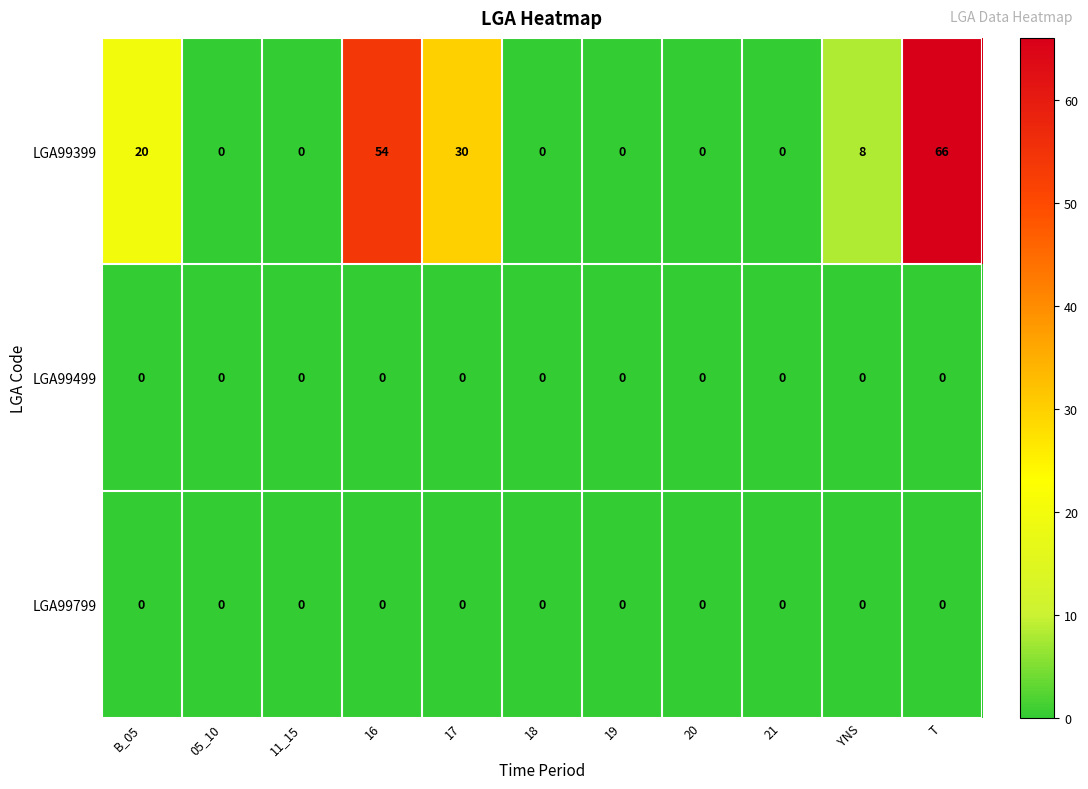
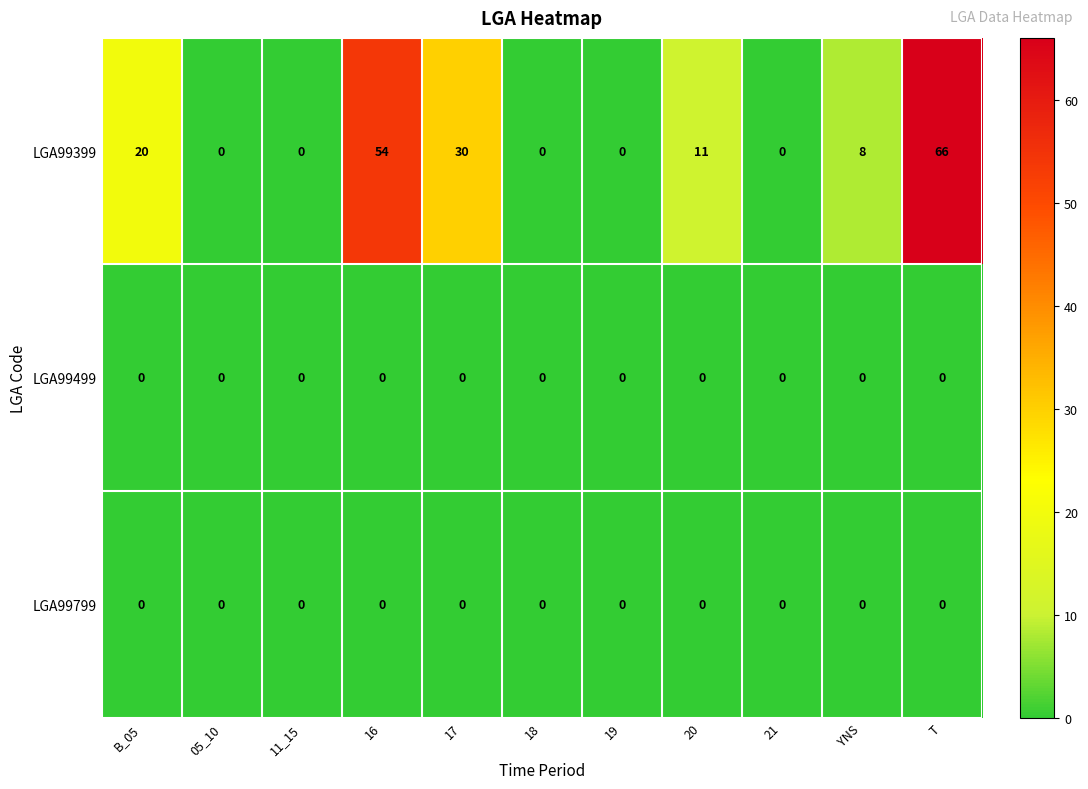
  {
    "LGA99399": {
      "B_05": 20,
      "05_10": 0,
      "11_15": 0,
      "16": 54,
      "17": 30,
      "18": 0,
      "19": 0,
-     "20": 0,
+     "20": 11,
      "21": 0,
      "YNS": 8,
      "T": 66
    },
    "LGA99499": {
      "B_05": 0,
      "05_10": 0,
      "11_15": 0,
      "16": 0,
      "17": 0,
      "18": 0,
      "19": 0,
      "20": 0,
      "21": 0,
      "YNS": 0,
      "T": 0
    },
    "LGA99799": {
      "B_05": 0,
      "05_10": 0,
      "11_15": 0,
      "16": 0,
      "17": 0,
      "18": 0,
      "19": 0,
      "20": 0,
      "21": 0,
      "YNS": 0,
      "T": 0
    }
  }
